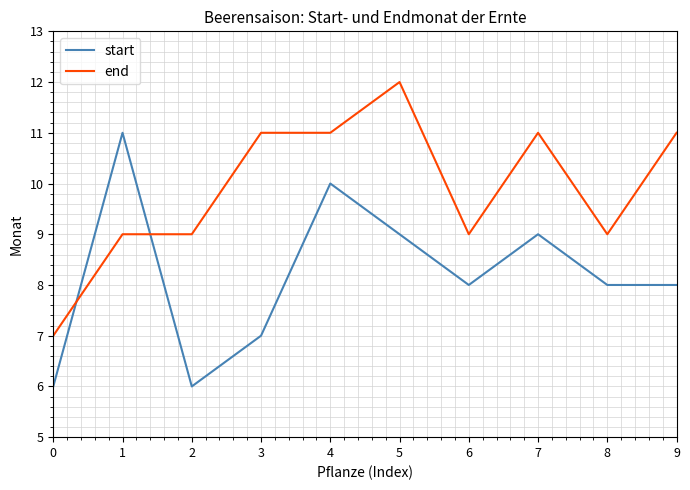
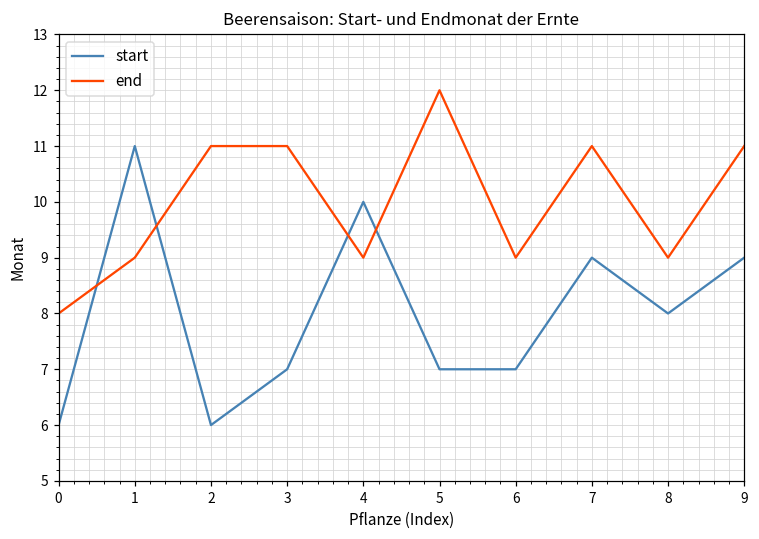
  {
    "start": {
      "0": 6,
      "1": 11,
      "2": 6,
      "3": 7,
      "4": 10,
-     "5": 9,
-     "6": 8,
+     "5": 7,
+     "6": 7,
      "7": 9,
      "8": 8,
-     "9": 8
+     "9": 9
    },
    "end": {
-     "0": 7,
+     "0": 8,
      "1": 9,
-     "2": 9,
+     "2": 11,
      "3": 11,
-     "4": 11,
+     "4": 9,
      "5": 12,
      "6": 9,
      "7": 11,
      "8": 9,
      "9": 11
    }
  }
